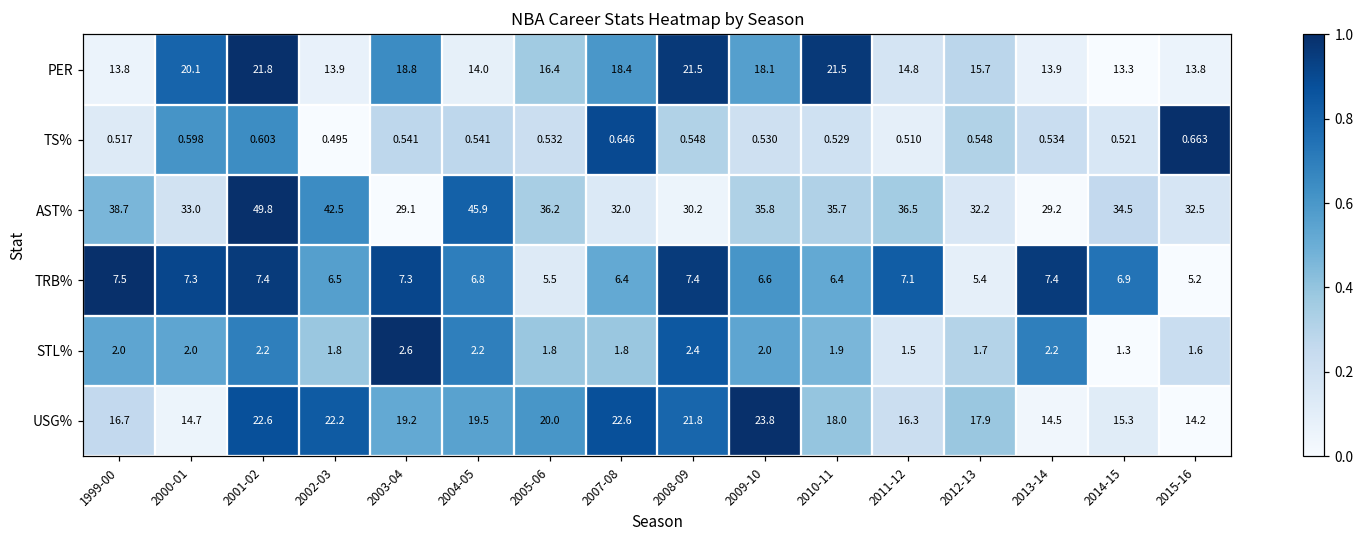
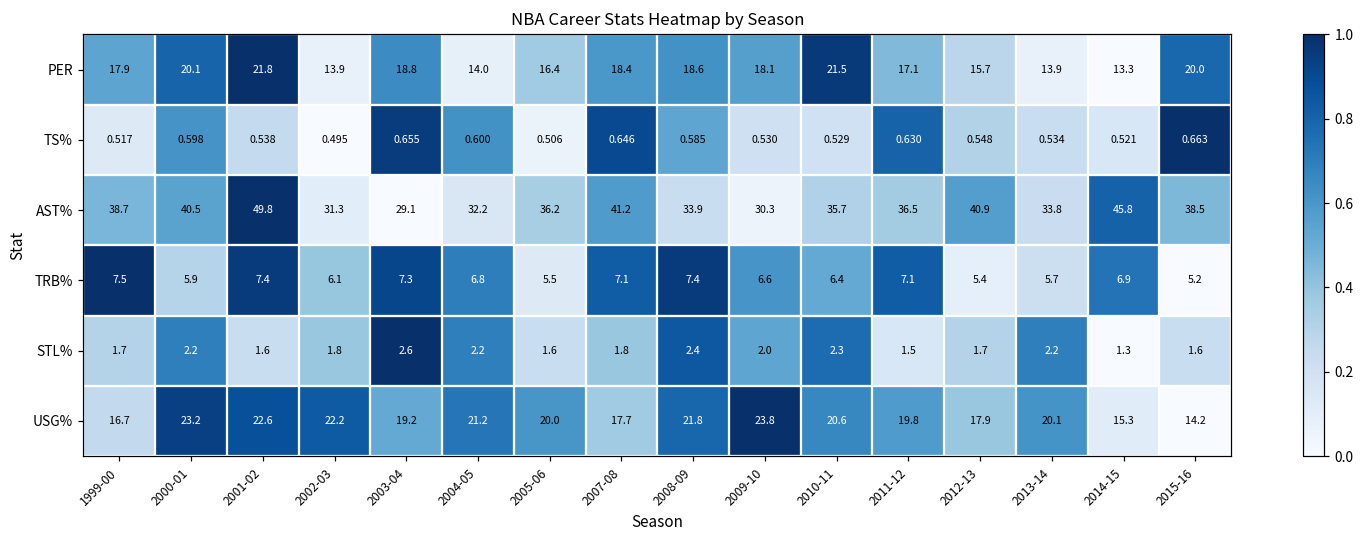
  {
    "PER": {
-     "1999-00": 13.8,
+     "1999-00": 17.9,
      "2000-01": 20.1,
      "2001-02": 21.8,
      "2002-03": 13.9,
      "2003-04": 18.8,
      "2004-05": 14.0,
      "2005-06": 16.4,
      "2007-08": 18.4,
-     "2008-09": 21.5,
+     "2008-09": 18.6,
      "2009-10": 18.1,
      "2010-11": 21.5,
-     "2011-12": 14.8,
+     "2011-12": 17.1,
      "2012-13": 15.7,
      "2013-14": 13.9,
      "2014-15": 13.3,
-     "2015-16": 13.8
+     "2015-16": 20.0
    },
    "TS%": {
      "1999-00": 0.517,
      "2000-01": 0.598,
-     "2001-02": 0.603,
+     "2001-02": 0.538,
      "2002-03": 0.495,
-     "2003-04": 0.541,
-     "2004-05": 0.541,
-     "2005-06": 0.532,
+     "2003-04": 0.655,
+     "2004-05": 0.600,
+     "2005-06": 0.506,
      "2007-08": 0.646,
-     "2008-09": 0.548,
+     "2008-09": 0.585,
      "2009-10": 0.530,
      "2010-11": 0.529,
-     "2011-12": 0.510,
+     "2011-12": 0.630,
      "2012-13": 0.548,
      "2013-14": 0.534,
      "2014-15": 0.521,
      "2015-16": 0.663
    },
    "AST%": {
      "1999-00": 38.7,
-     "2000-01": 33.0,
+     "2000-01": 40.5,
      "2001-02": 49.8,
-     "2002-03": 42.5,
+     "2002-03": 31.3,
      "2003-04": 29.1,
-     "2004-05": 45.9,
+     "2004-05": 32.2,
      "2005-06": 36.2,
-     "2007-08": 32.0,
-     "2008-09": 30.2,
-     "2009-10": 35.8,
+     "2007-08": 41.2,
+     "2008-09": 33.9,
+     "2009-10": 30.3,
      "2010-11": 35.7,
      "2011-12": 36.5,
-     "2012-13": 32.2,
-     "2013-14": 29.2,
-     "2014-15": 34.5,
-     "2015-16": 32.5
+     "2012-13": 40.9,
+     "2013-14": 33.8,
+     "2014-15": 45.8,
+     "2015-16": 38.5
    },
    "TRB%": {
      "1999-00": 7.5,
-     "2000-01": 7.3,
+     "2000-01": 5.9,
      "2001-02": 7.4,
-     "2002-03": 6.5,
+     "2002-03": 6.1,
      "2003-04": 7.3,
      "2004-05": 6.8,
      "2005-06": 5.5,
-     "2007-08": 6.4,
+     "2007-08": 7.1,
      "2008-09": 7.4,
      "2009-10": 6.6,
      "2010-11": 6.4,
      "2011-12": 7.1,
      "2012-13": 5.4,
-     "2013-14": 7.4,
+     "2013-14": 5.7,
      "2014-15": 6.9,
      "2015-16": 5.2
    },
    "STL%": {
-     "1999-00": 2.0,
-     "2000-01": 2.0,
-     "2001-02": 2.2,
+     "1999-00": 1.7,
+     "2000-01": 2.2,
+     "2001-02": 1.6,
      "2002-03": 1.8,
      "2003-04": 2.6,
      "2004-05": 2.2,
-     "2005-06": 1.8,
+     "2005-06": 1.6,
      "2007-08": 1.8,
      "2008-09": 2.4,
      "2009-10": 2.0,
-     "2010-11": 1.9,
+     "2010-11": 2.3,
      "2011-12": 1.5,
      "2012-13": 1.7,
      "2013-14": 2.2,
      "2014-15": 1.3,
      "2015-16": 1.6
    },
    "USG%": {
      "1999-00": 16.7,
-     "2000-01": 14.7,
+     "2000-01": 23.2,
      "2001-02": 22.6,
      "2002-03": 22.2,
      "2003-04": 19.2,
-     "2004-05": 19.5,
+     "2004-05": 21.2,
      "2005-06": 20.0,
-     "2007-08": 22.6,
+     "2007-08": 17.7,
      "2008-09": 21.8,
      "2009-10": 23.8,
-     "2010-11": 18.0,
-     "2011-12": 16.3,
+     "2010-11": 20.6,
+     "2011-12": 19.8,
      "2012-13": 17.9,
-     "2013-14": 14.5,
+     "2013-14": 20.1,
      "2014-15": 15.3,
      "2015-16": 14.2
    }
  }
